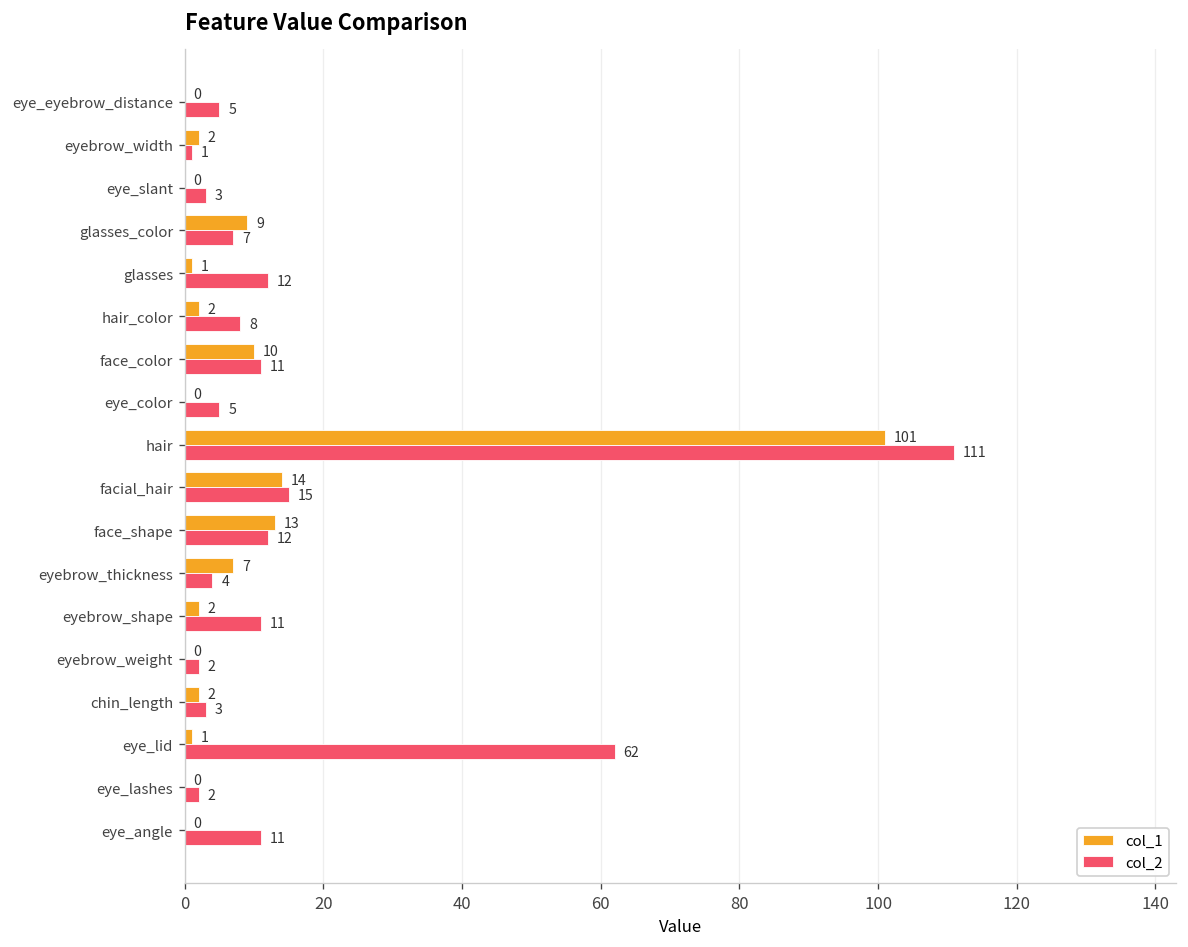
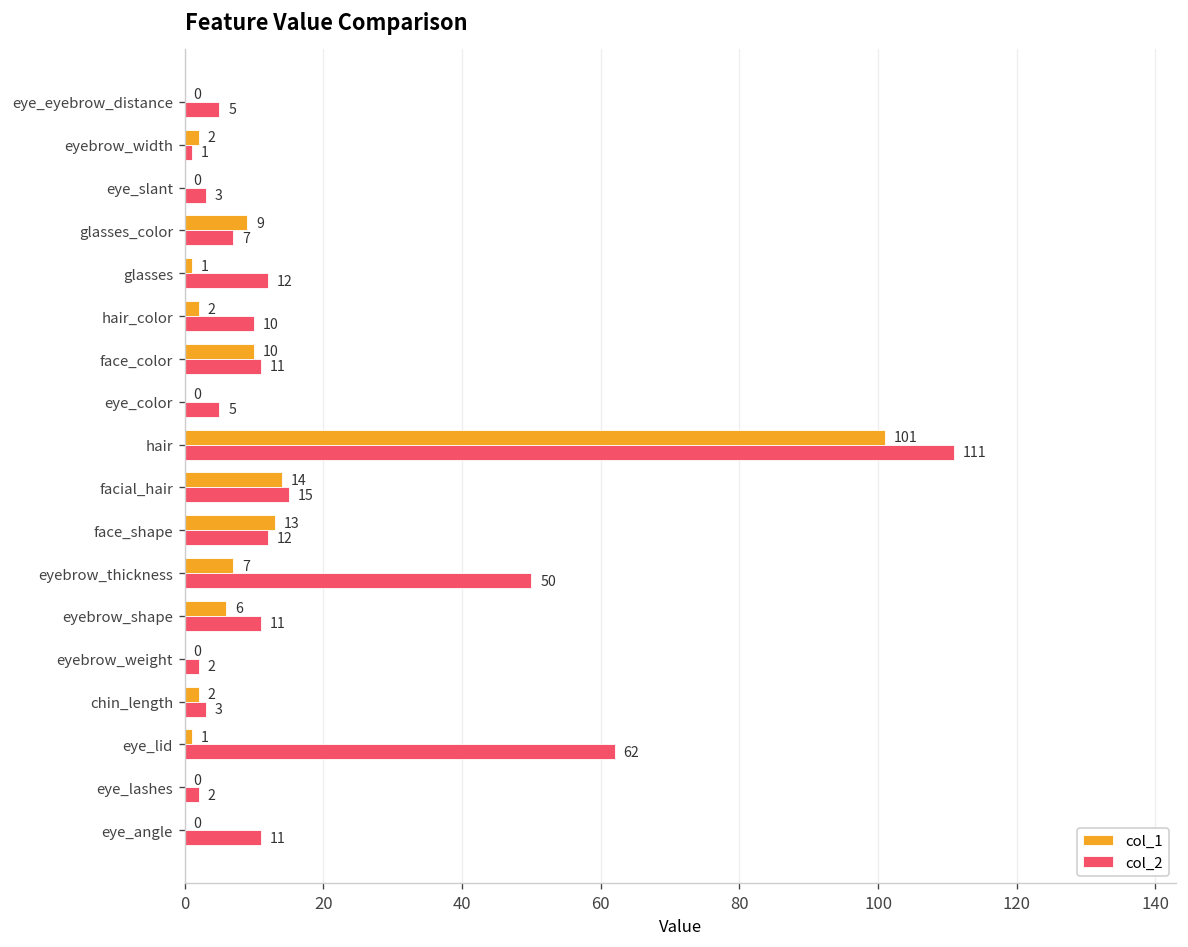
  {
    "col_1": {
      "eye_eyebrow_distance": 0,
      "eyebrow_width": 2,
      "eye_slant": 0,
      "glasses_color": 9,
      "glasses": 1,
      "hair_color": 2,
      "face_color": 10,
      "eye_color": 0,
      "hair": 101,
      "facial_hair": 14,
      "face_shape": 13,
      "eyebrow_thickness": 7,
-     "eyebrow_shape": 2,
+     "eyebrow_shape": 6,
      "eyebrow_weight": 0,
      "chin_length": 2,
      "eye_lid": 1,
      "eye_lashes": 0,
      "eye_angle": 0
    },
    "col_2": {
      "eye_eyebrow_distance": 5,
      "eyebrow_width": 1,
      "eye_slant": 3,
      "glasses_color": 7,
      "glasses": 12,
-     "hair_color": 8,
+     "hair_color": 10,
      "face_color": 11,
      "eye_color": 5,
      "hair": 111,
      "facial_hair": 15,
      "face_shape": 12,
-     "eyebrow_thickness": 4,
+     "eyebrow_thickness": 50,
      "eyebrow_shape": 11,
      "eyebrow_weight": 2,
      "chin_length": 3,
      "eye_lid": 62,
      "eye_lashes": 2,
      "eye_angle": 11
    }
  }
